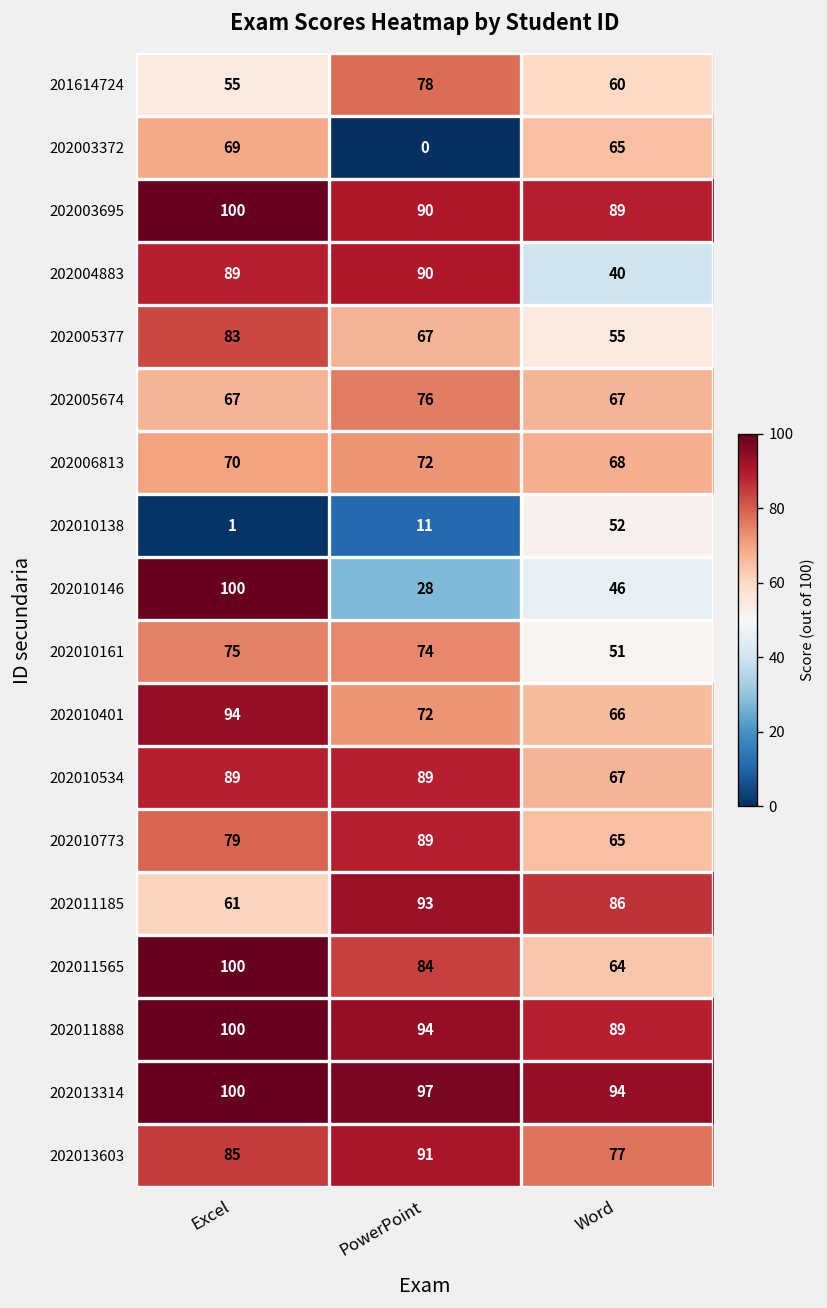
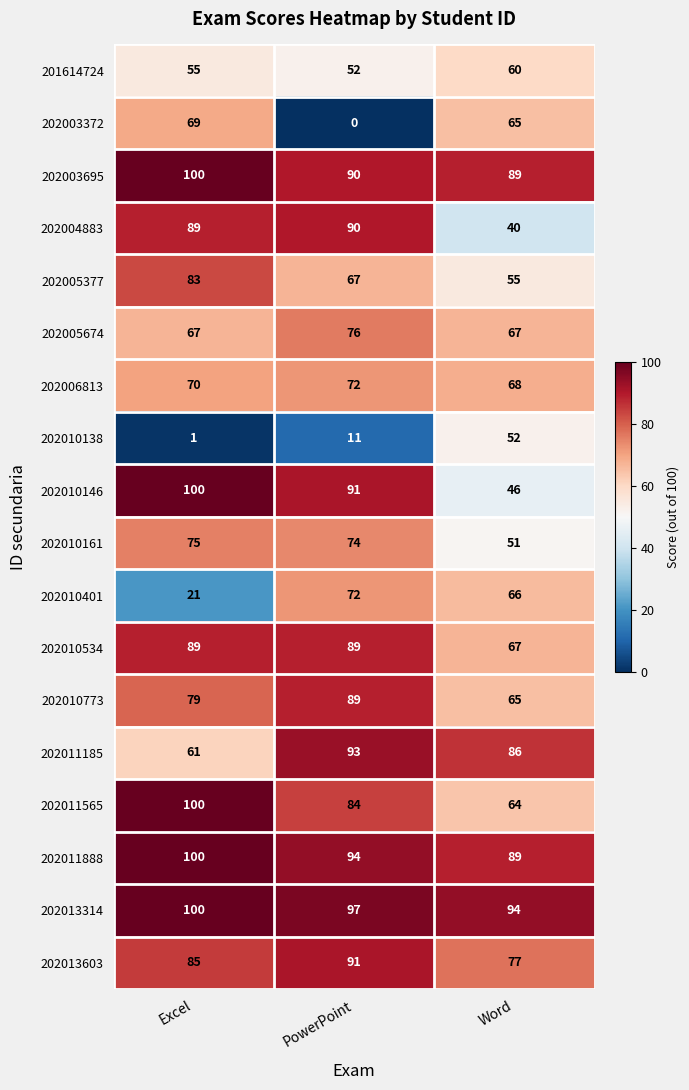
  {
    "201614724": {
      "Excel": 55,
-     "PowerPoint": 78,
+     "PowerPoint": 52,
      "Word": 60
    },
    "202003372": {
      "Excel": 69,
      "PowerPoint": 0,
      "Word": 65
    },
    "202003695": {
      "Excel": 100,
      "PowerPoint": 90,
      "Word": 89
    },
    "202004883": {
      "Excel": 89,
      "PowerPoint": 90,
      "Word": 40
    },
    "202005377": {
      "Excel": 83,
      "PowerPoint": 67,
      "Word": 55
    },
    "202005674": {
      "Excel": 67,
      "PowerPoint": 76,
      "Word": 67
    },
    "202006813": {
      "Excel": 70,
      "PowerPoint": 72,
      "Word": 68
    },
    "202010138": {
      "Excel": 1,
      "PowerPoint": 11,
      "Word": 52
    },
    "202010146": {
      "Excel": 100,
-     "PowerPoint": 28,
+     "PowerPoint": 91,
      "Word": 46
    },
    "202010161": {
      "Excel": 75,
      "PowerPoint": 74,
      "Word": 51
    },
    "202010401": {
-     "Excel": 94,
+     "Excel": 21,
      "PowerPoint": 72,
      "Word": 66
    },
    "202010534": {
      "Excel": 89,
      "PowerPoint": 89,
      "Word": 67
    },
    "202010773": {
      "Excel": 79,
      "PowerPoint": 89,
      "Word": 65
    },
    "202011185": {
      "Excel": 61,
      "PowerPoint": 93,
      "Word": 86
    },
    "202011565": {
      "Excel": 100,
      "PowerPoint": 84,
      "Word": 64
    },
    "202011888": {
      "Excel": 100,
      "PowerPoint": 94,
      "Word": 89
    },
    "202013314": {
      "Excel": 100,
      "PowerPoint": 97,
      "Word": 94
    },
    "202013603": {
      "Excel": 85,
      "PowerPoint": 91,
      "Word": 77
    }
  }
